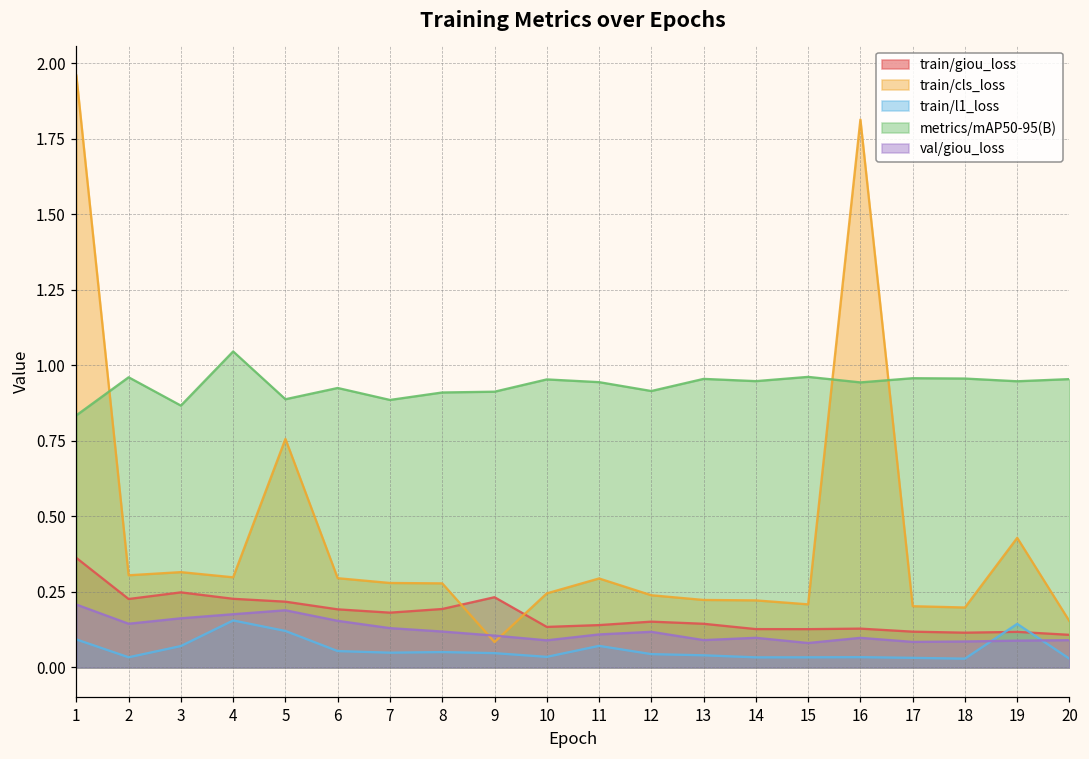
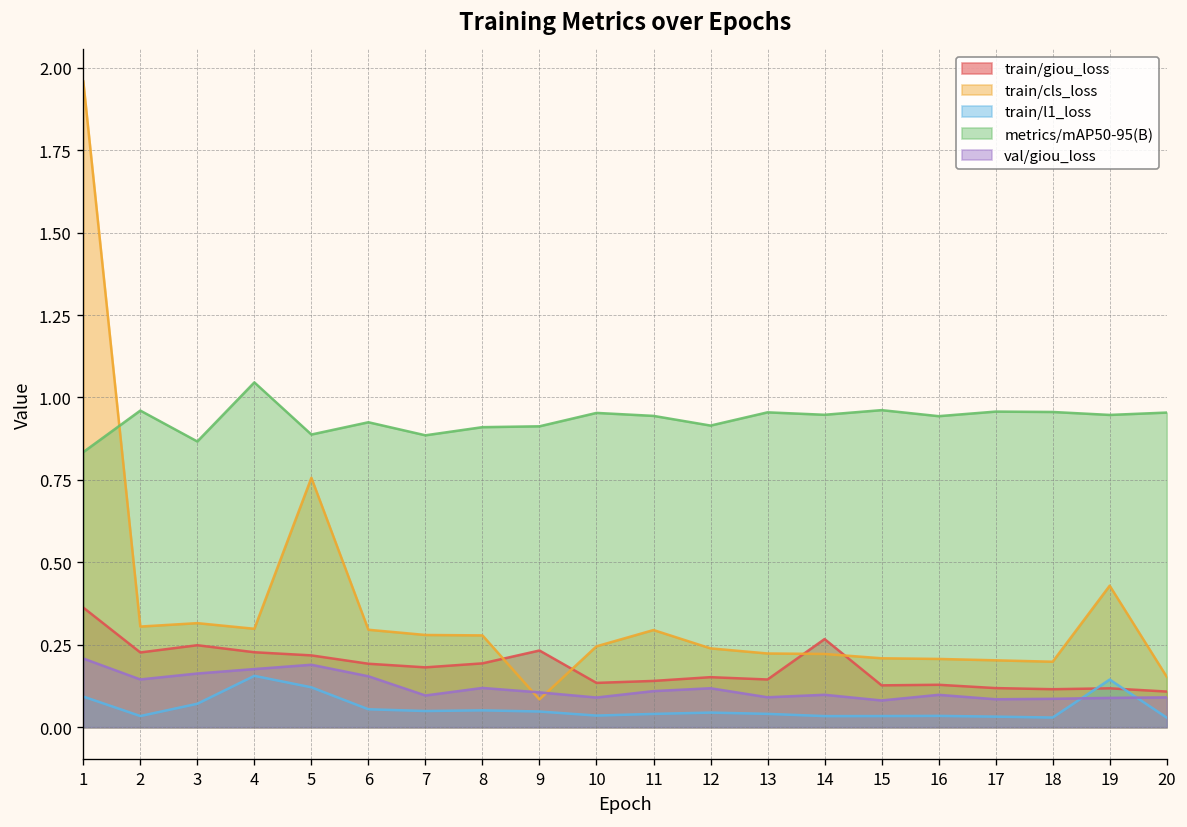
  {
    "train/giou_loss": {
      "1": 0.36,
      "2": 0.23,
      "3": 0.25,
      "4": 0.23,
      "5": 0.22,
      "6": 0.19,
      "7": 0.18,
      "8": 0.19,
      "9": 0.23,
      "10": 0.13,
      "11": 0.14,
      "12": 0.15,
      "13": 0.14,
-     "14": 0.13,
+     "14": 0.27,
      "15": 0.13,
      "16": 0.13,
      "17": 0.12,
      "18": 0.12,
      "19": 0.12,
      "20": 0.11
    },
    "train/cls_loss": {
      "1": 1.96,
      "2": 0.31,
      "3": 0.32,
      "4": 0.30,
      "5": 0.76,
      "6": 0.30,
      "7": 0.28,
      "8": 0.28,
      "9": 0.08,
      "10": 0.25,
      "11": 0.29,
      "12": 0.24,
      "13": 0.22,
      "14": 0.22,
      "15": 0.21,
-     "16": 1.81,
+     "16": 0.21,
      "17": 0.20,
      "18": 0.20,
      "19": 0.43,
      "20": 0.15
    },
    "train/l1_loss": {
      "1": 0.09,
      "2": 0.03,
      "3": 0.07,
      "4": 0.16,
      "5": 0.12,
      "6": 0.05,
      "7": 0.05,
      "8": 0.05,
      "9": 0.05,
      "10": 0.04,
-     "11": 0.07,
+     "11": 0.04,
      "12": 0.04,
      "13": 0.04,
      "14": 0.03,
      "15": 0.03,
      "16": 0.03,
      "17": 0.03,
      "18": 0.03,
      "19": 0.14,
      "20": 0.03
    },
    "metrics/mAP50-95(B)": {
      "1": 0.83,
      "2": 0.96,
      "3": 0.87,
      "4": 1.05,
      "5": 0.89,
      "6": 0.92,
      "7": 0.89,
      "8": 0.91,
      "9": 0.91,
      "10": 0.95,
      "11": 0.94,
      "12": 0.91,
      "13": 0.95,
      "14": 0.95,
      "15": 0.96,
      "16": 0.94,
      "17": 0.96,
      "18": 0.96,
      "19": 0.95,
      "20": 0.95
    },
    "val/giou_loss": {
      "1": 0.21,
      "2": 0.14,
      "3": 0.16,
      "4": 0.18,
      "5": 0.19,
      "6": 0.15,
-     "7": 0.13,
+     "7": 0.10,
      "8": 0.12,
      "9": 0.11,
      "10": 0.09,
      "11": 0.11,
      "12": 0.12,
      "13": 0.09,
      "14": 0.10,
      "15": 0.08,
      "16": 0.10,
      "17": 0.08,
      "18": 0.09,
      "19": 0.09,
      "20": 0.09
    }
  }
